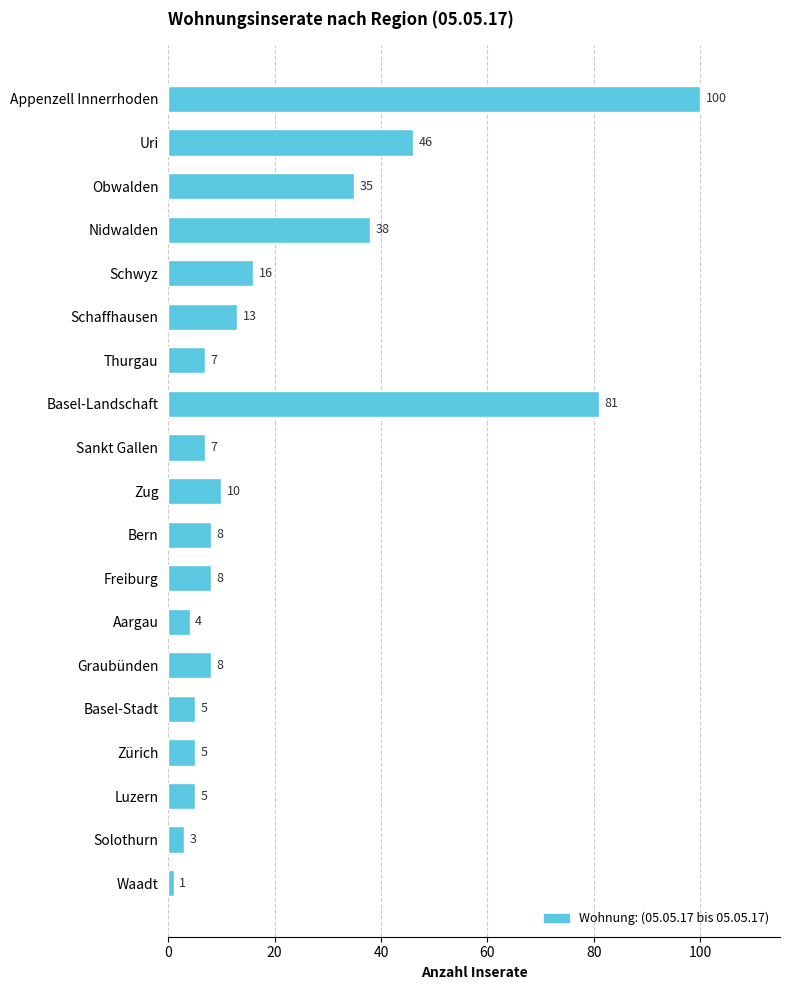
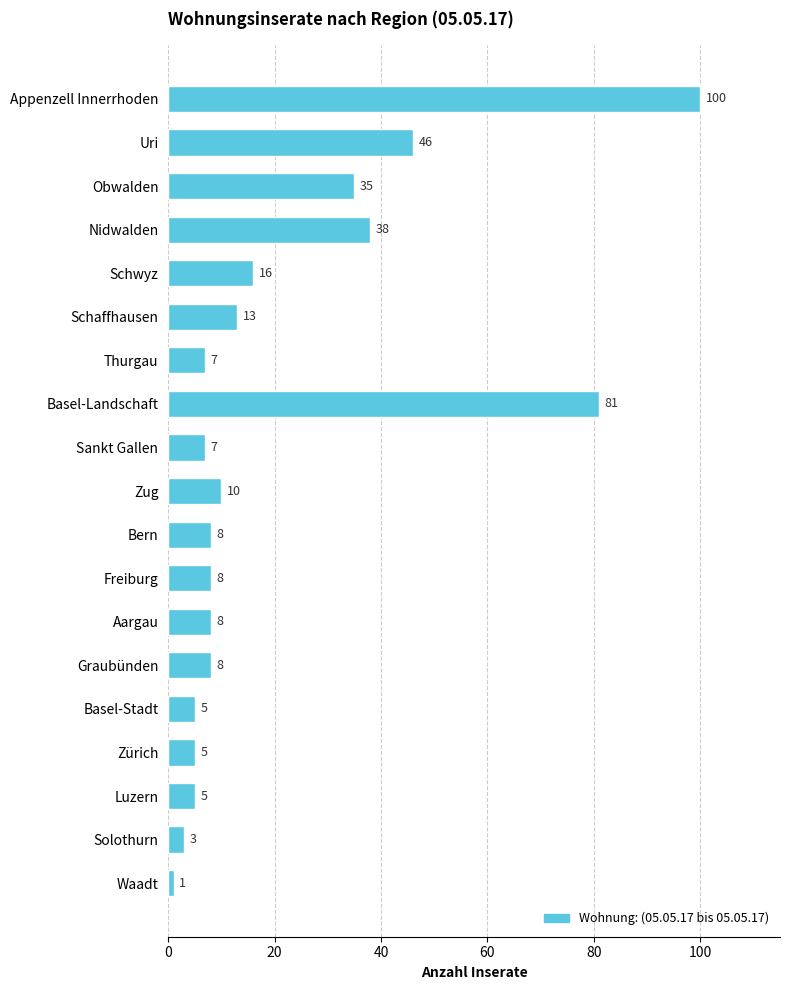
  {
    "Appenzell Innerrhoden": 100,
    "Uri": 46,
    "Obwalden": 35,
    "Nidwalden": 38,
    "Schwyz": 16,
    "Schaffhausen": 13,
    "Thurgau": 7,
    "Basel-Landschaft": 81,
    "Sankt Gallen": 7,
    "Zug": 10,
    "Bern": 8,
    "Freiburg": 8,
-   "Aargau": 4,
+   "Aargau": 8,
    "Graubünden": 8,
    "Basel-Stadt": 5,
    "Zürich": 5,
    "Luzern": 5,
    "Solothurn": 3,
    "Waadt": 1
  }
